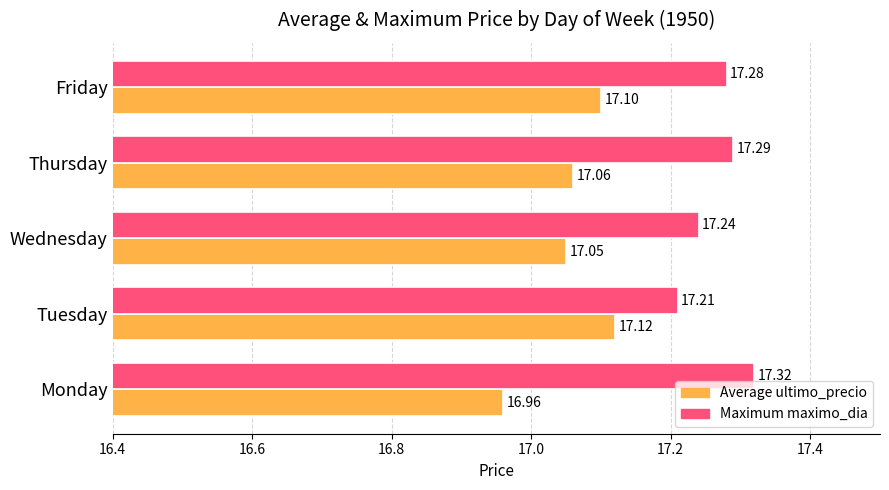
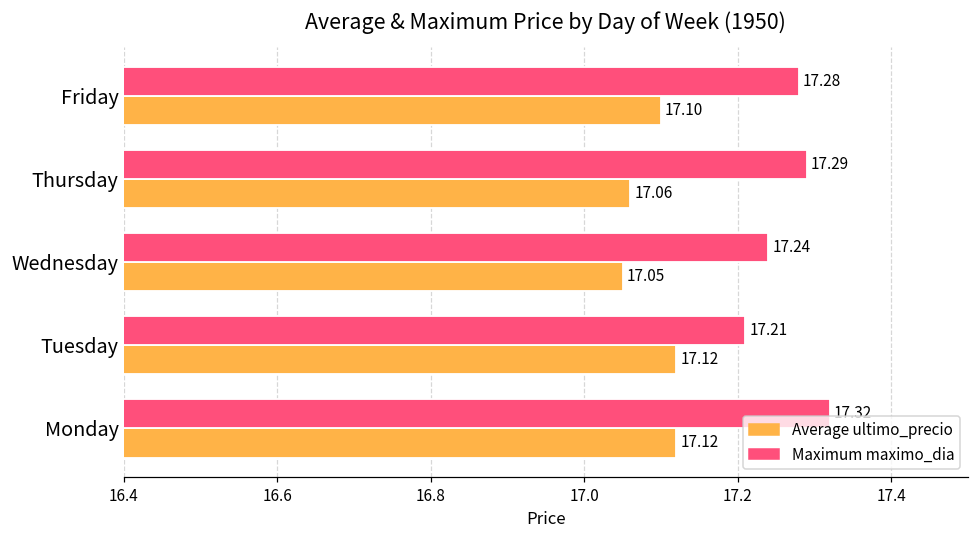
  {
    "Average ultimo_precio": {
      "Friday": 17.10,
      "Thursday": 17.06,
      "Wednesday": 17.05,
      "Tuesday": 17.12,
-     "Monday": 16.96
+     "Monday": 17.12
    },
    "Maximum maximo_dia": {
      "Friday": 17.28,
      "Thursday": 17.29,
      "Wednesday": 17.24,
      "Tuesday": 17.21
    }
  }
